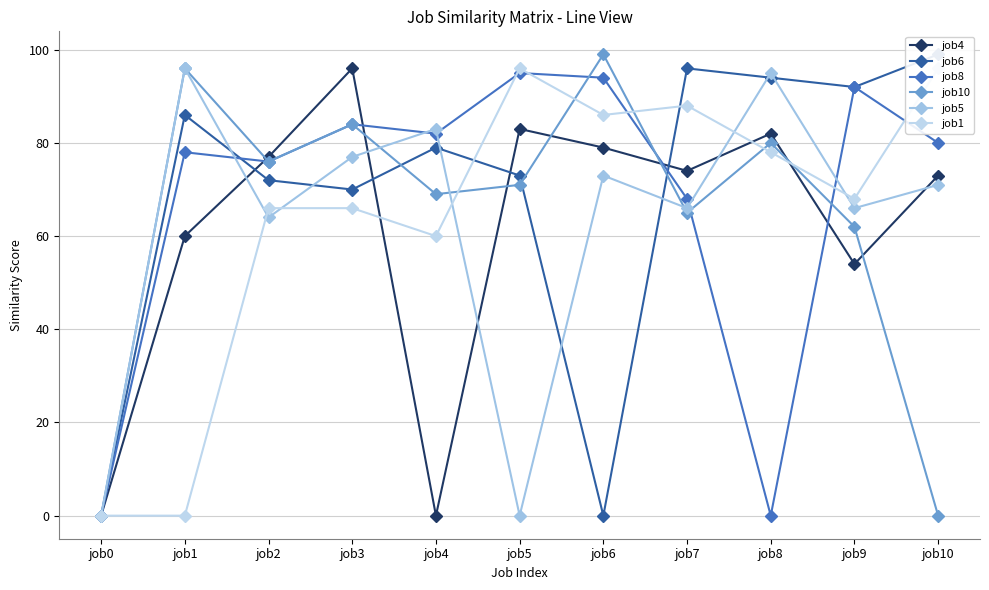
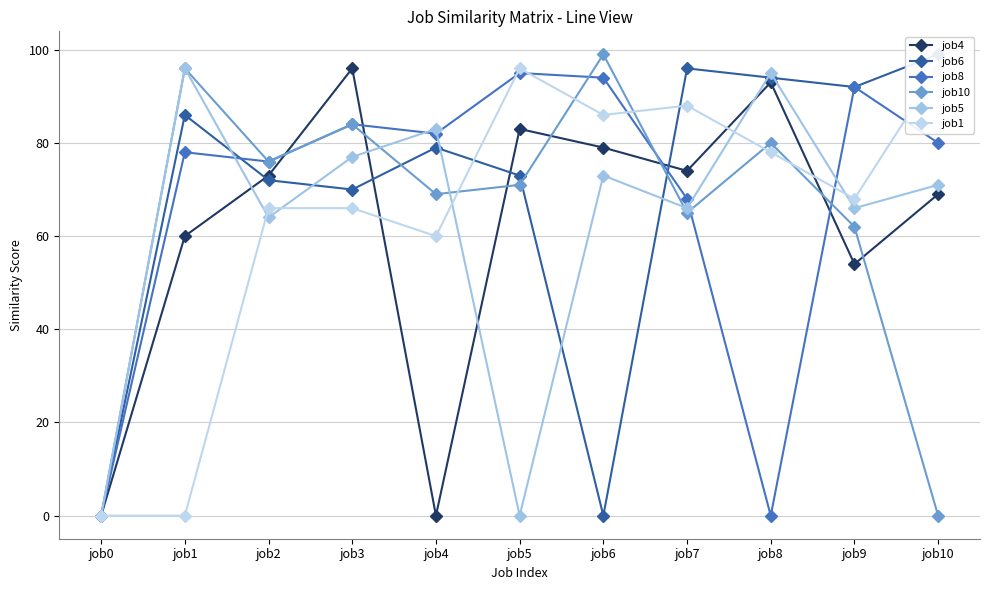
  {
    "job4": {
      "job1": 60,
-     "job2": 77,
+     "job2": 73,
      "job3": 96,
      "job4": 0,
      "job5": 83,
      "job6": 79,
      "job7": 74,
-     "job8": 82,
+     "job8": 93,
      "job9": 54,
-     "job10": 73
+     "job10": 69
    }
  }
